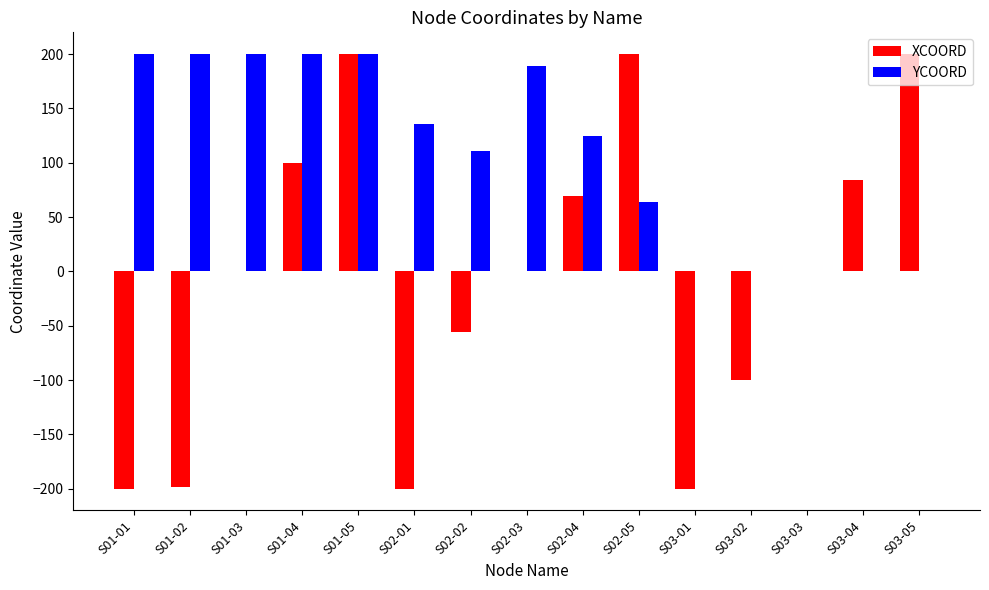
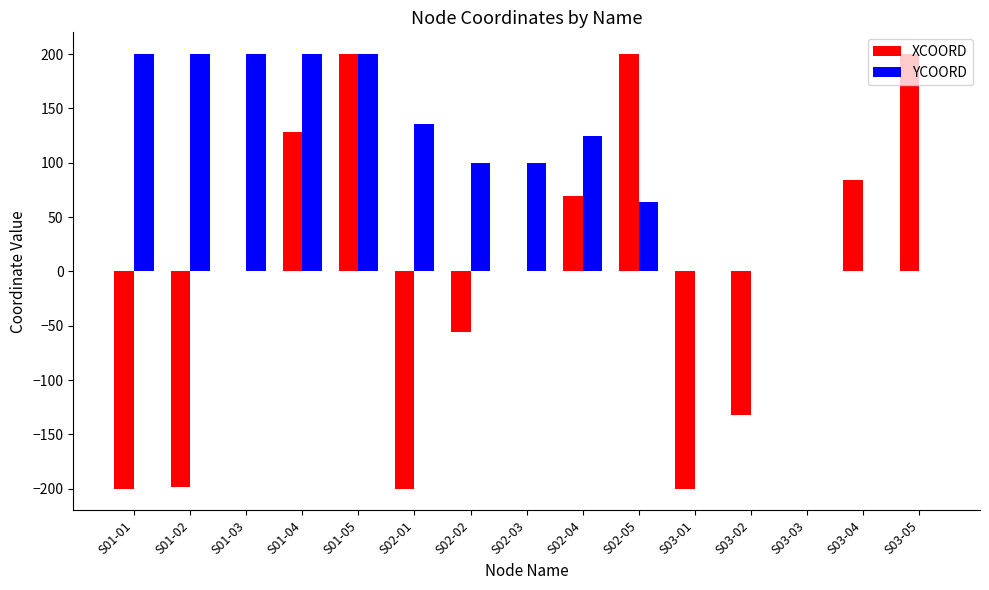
  {
    "XCOORD": {
      "S01-01": -200,
      "S01-02": -198,
      "S01-03": 0,
-     "S01-04": 100,
+     "S01-04": 128,
      "S01-05": 200,
      "S02-01": -200,
      "S02-02": -56,
      "S02-03": 0,
      "S02-04": 69,
      "S02-05": 200,
      "S03-01": -200,
-     "S03-02": -100,
+     "S03-02": -132,
      "S03-03": 0,
      "S03-04": 84
    },
    "YCOORD": {
      "S01-01": 200,
      "S01-02": 200,
      "S01-03": 200,
      "S01-04": 200,
      "S01-05": 200,
      "S02-01": 136,
-     "S02-02": 111,
-     "S02-03": 189,
+     "S02-02": 100,
+     "S02-03": 100,
      "S02-04": 125,
      "S02-05": 64,
      "S03-01": 0,
      "S03-02": 0,
      "S03-03": 0,
      "S03-04": 0,
      "S03-05": 0
    }
  }
